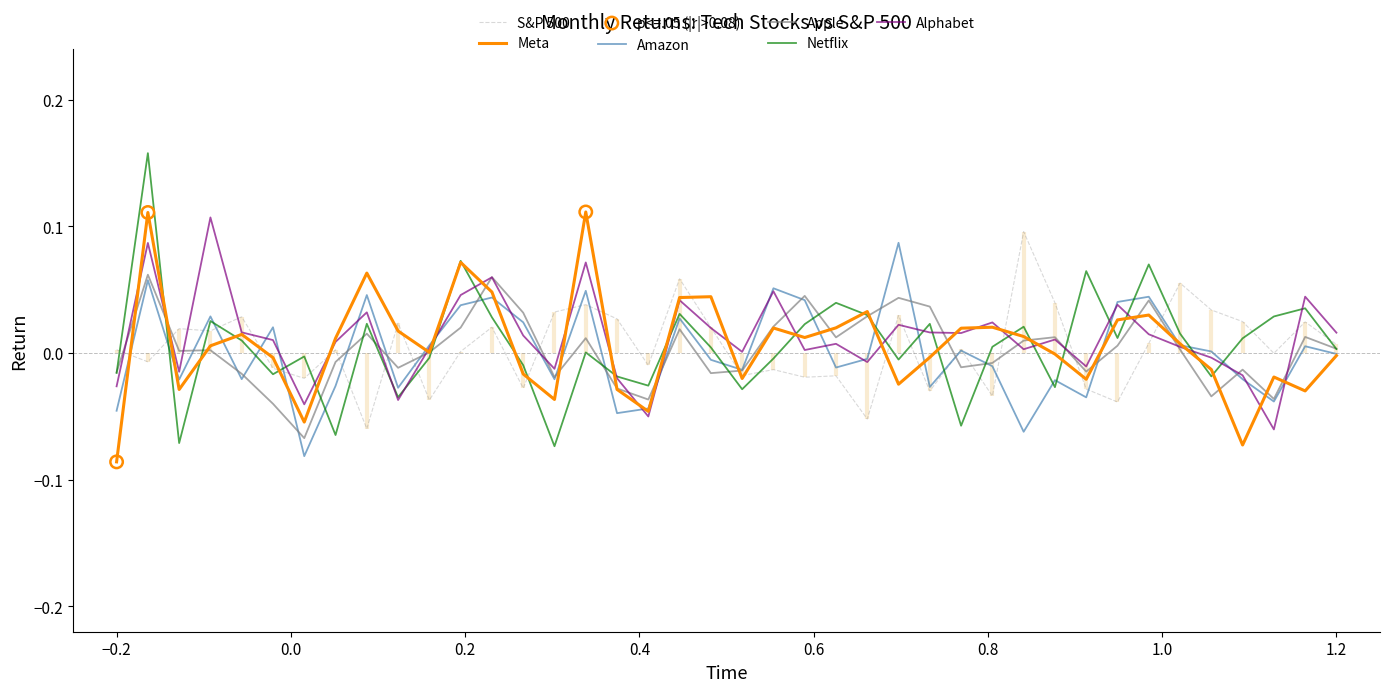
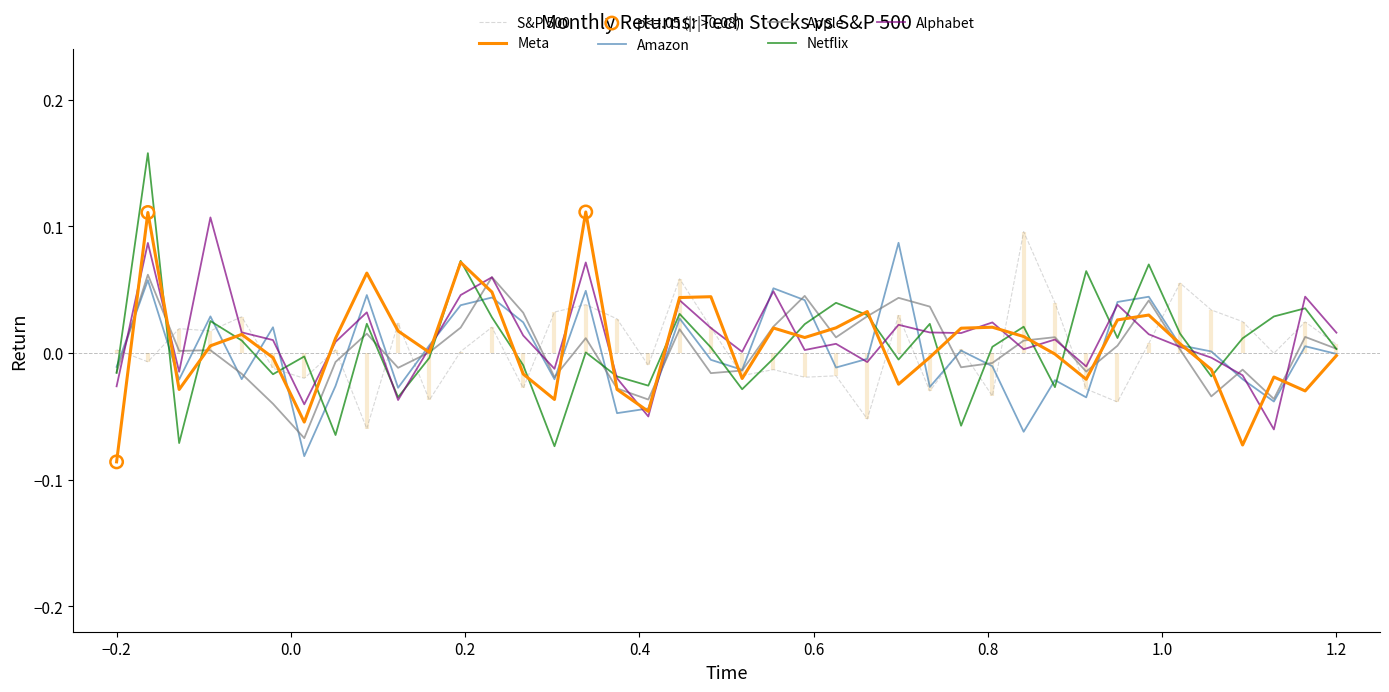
  {
    "Amazon": {
-     "−0.2": -0.046
+     "−0.2": -0.011
    },
    "Alphabet": {
      "−0.2": -0.026,
      "1.2": 0.016
    }
  }
